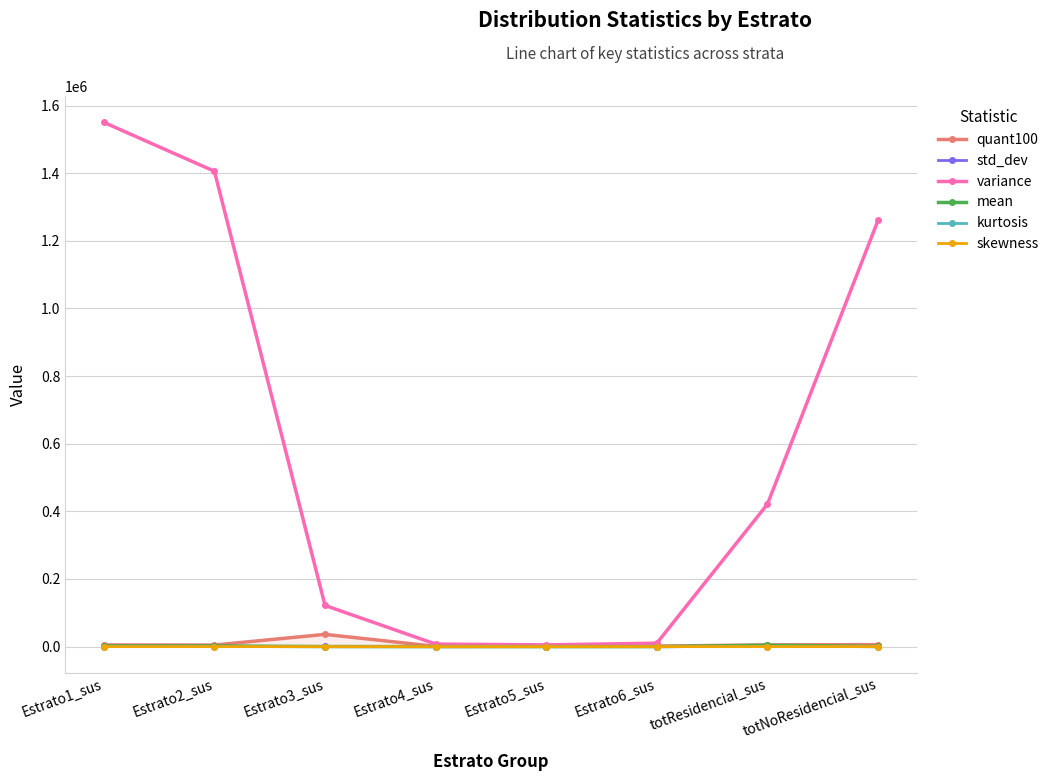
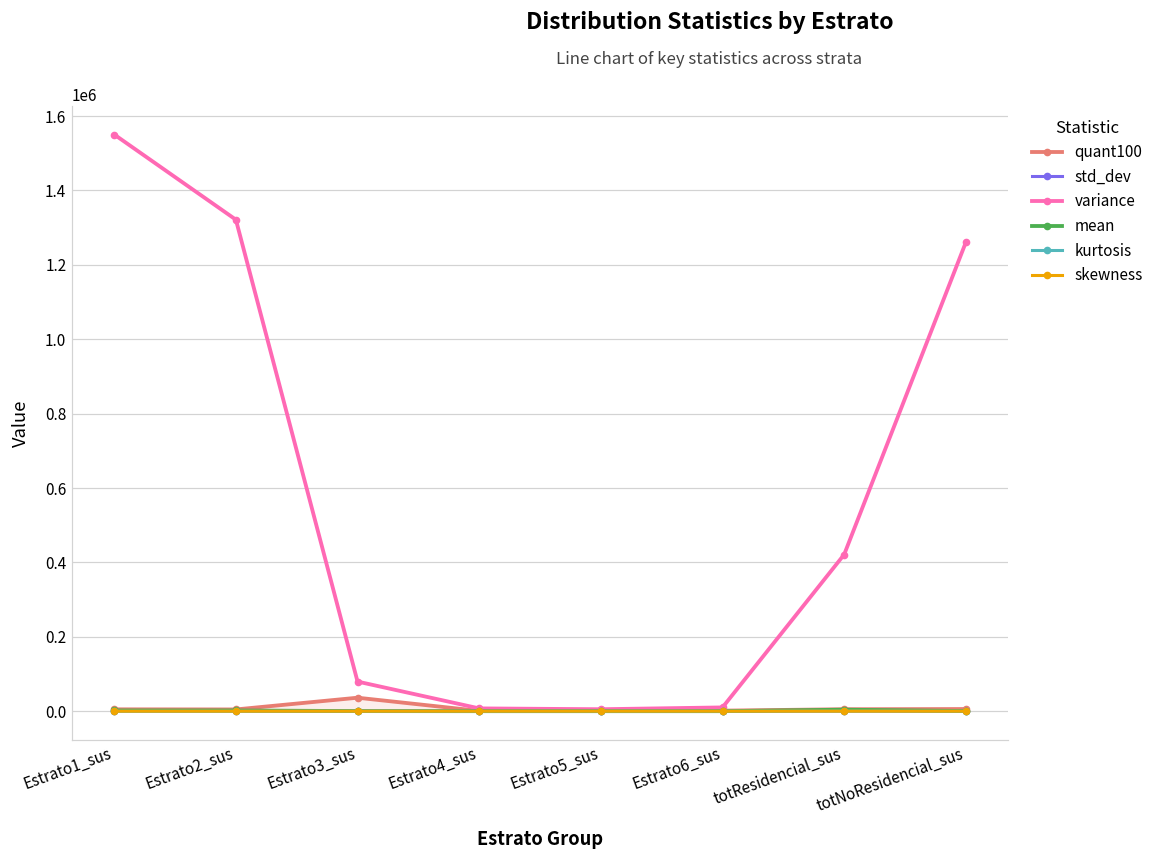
  {
    "quant100": {
      "Estrato3_sus": 40000
    },
    "variance": {
      "Estrato1_sus": 1550000,
-     "Estrato2_sus": 1410000,
-     "Estrato3_sus": 120000,
+     "Estrato2_sus": 1320000,
+     "Estrato3_sus": 80000,
      "Estrato6_sus": 10000,
      "totResidencial_sus": 420000,
      "totNoResidencial_sus": 1260000
    }
  }
